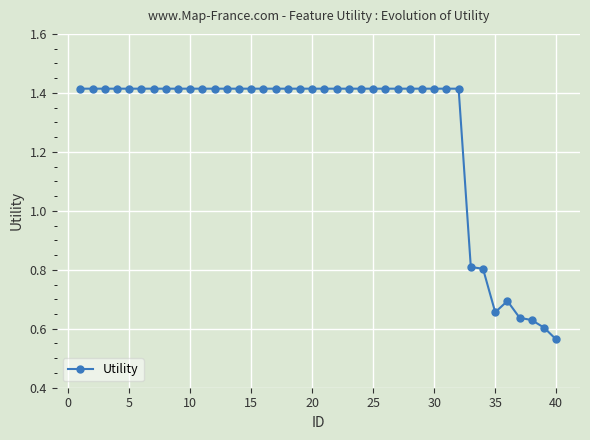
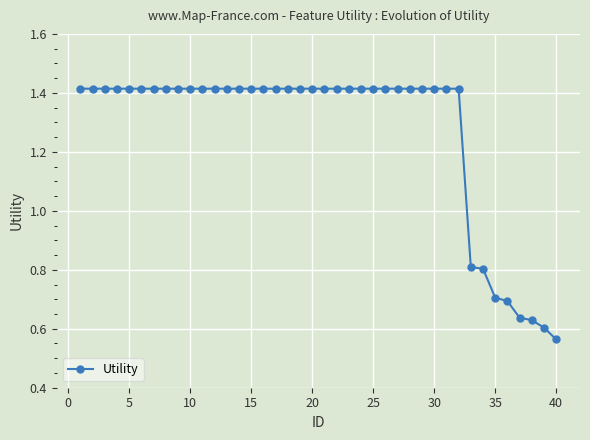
  {
    "5": 1.41,
    "10": 1.41,
    "15": 1.41,
    "20": 1.41,
    "25": 1.41,
    "30": 1.41,
-   "35": 0.66,
+   "35": 0.71,
    "40": 0.56
  }
